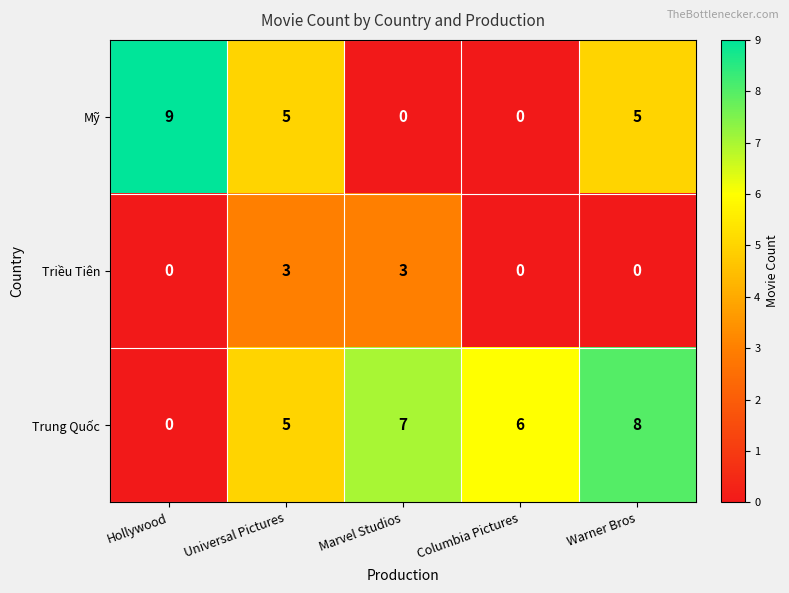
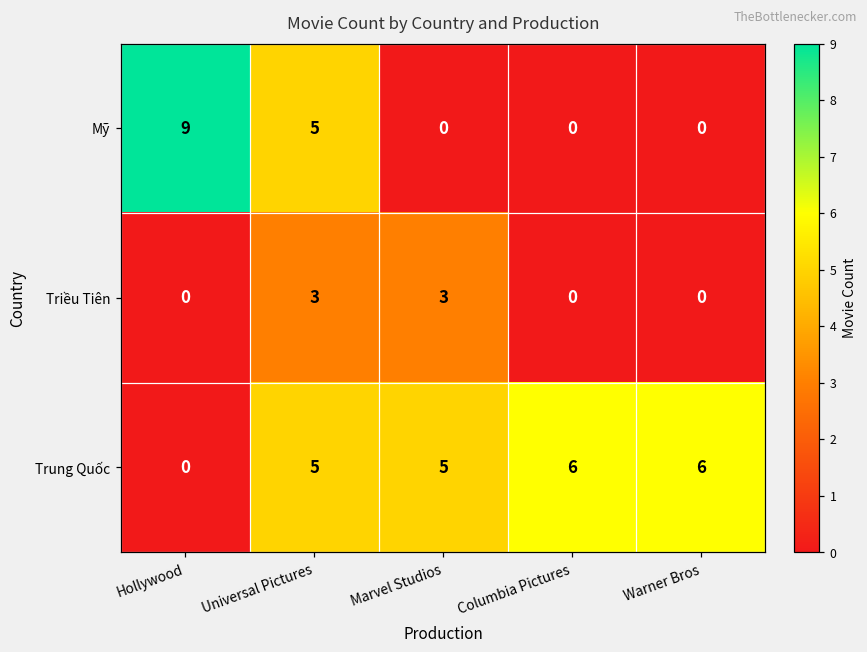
  {
    "Mỹ": {
      "Hollywood": 9,
      "Universal Pictures": 5,
      "Marvel Studios": 0,
      "Columbia Pictures": 0,
-     "Warner Bros": 5
+     "Warner Bros": 0
    },
    "Triều Tiên": {
      "Hollywood": 0,
      "Universal Pictures": 3,
      "Marvel Studios": 3,
      "Columbia Pictures": 0,
      "Warner Bros": 0
    },
    "Trung Quốc": {
      "Hollywood": 0,
      "Universal Pictures": 5,
-     "Marvel Studios": 7,
+     "Marvel Studios": 5,
      "Columbia Pictures": 6,
-     "Warner Bros": 8
+     "Warner Bros": 6
    }
  }
